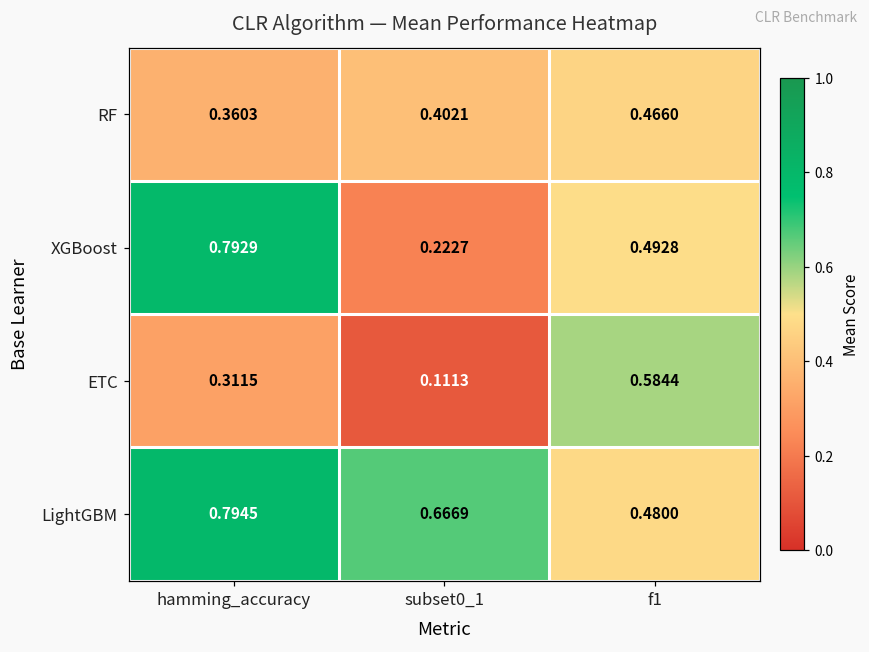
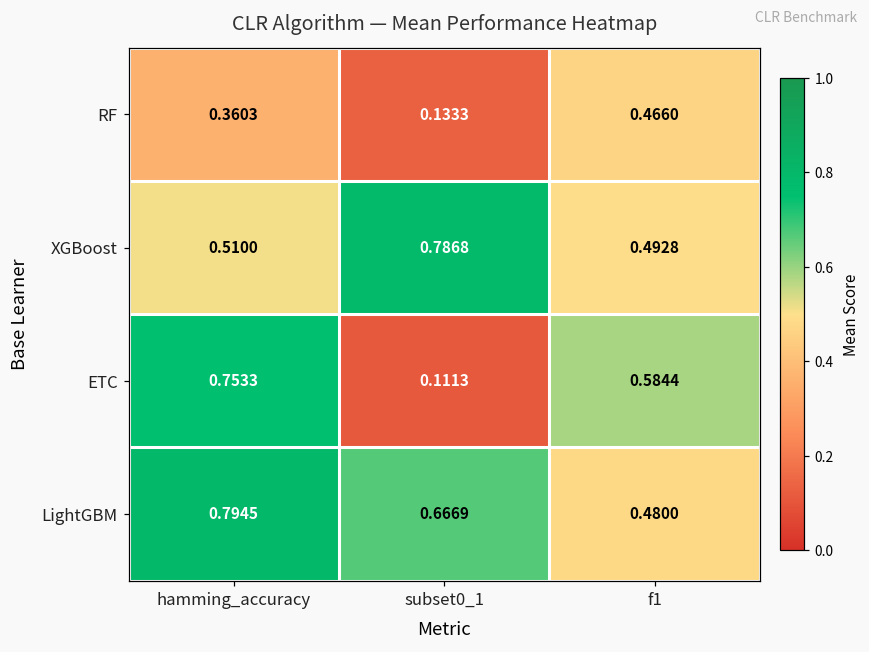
  {
    "RF": {
      "hamming_accuracy": 0.3603,
-     "subset0_1": 0.4021,
+     "subset0_1": 0.1333,
      "f1": 0.4660
    },
    "XGBoost": {
-     "hamming_accuracy": 0.7929,
-     "subset0_1": 0.2227,
+     "hamming_accuracy": 0.5100,
+     "subset0_1": 0.7868,
      "f1": 0.4928
    },
    "ETC": {
-     "hamming_accuracy": 0.3115,
+     "hamming_accuracy": 0.7533,
      "subset0_1": 0.1113,
      "f1": 0.5844
    },
    "LightGBM": {
      "hamming_accuracy": 0.7945,
      "subset0_1": 0.6669,
      "f1": 0.4800
    }
  }
